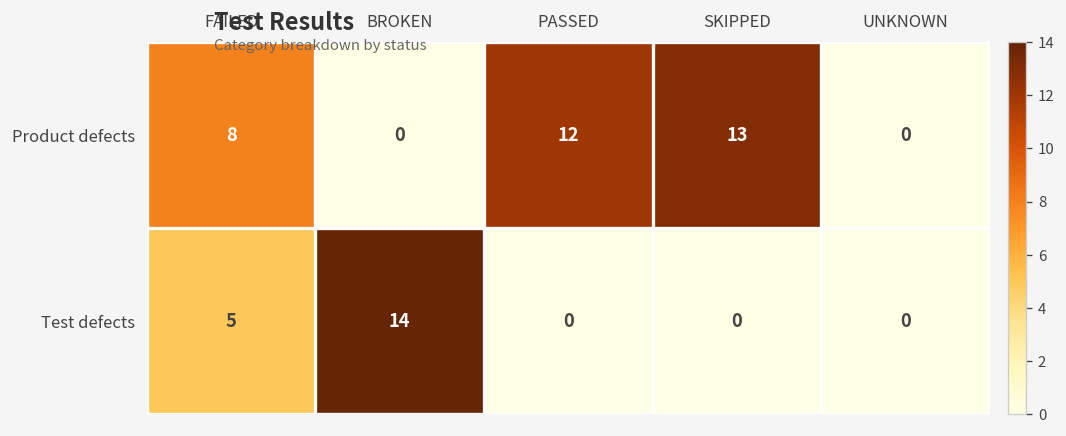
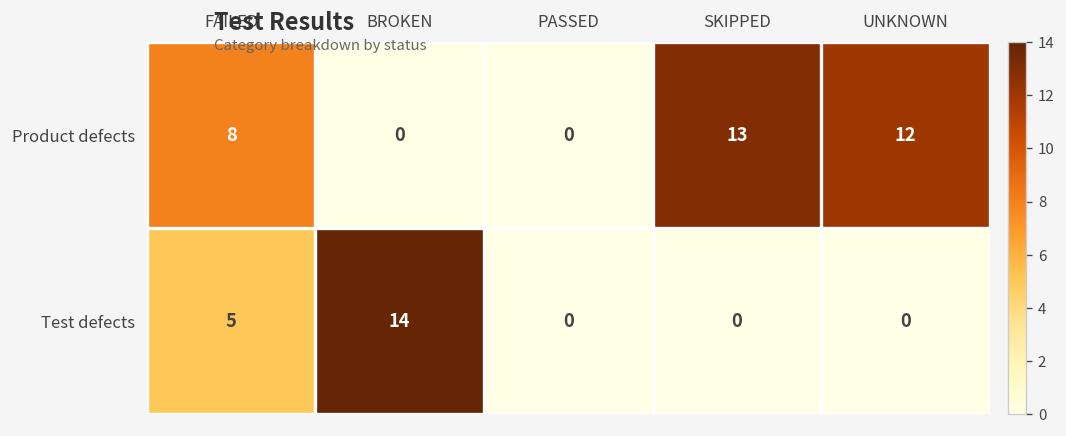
  {
    "Product defects": {
      "FAILED": 8,
      "BROKEN": 0,
-     "PASSED": 12,
+     "PASSED": 0,
      "SKIPPED": 13,
-     "UNKNOWN": 0
+     "UNKNOWN": 12
    },
    "Test defects": {
      "FAILED": 5,
      "BROKEN": 14,
      "PASSED": 0,
      "SKIPPED": 0,
      "UNKNOWN": 0
    }
  }
